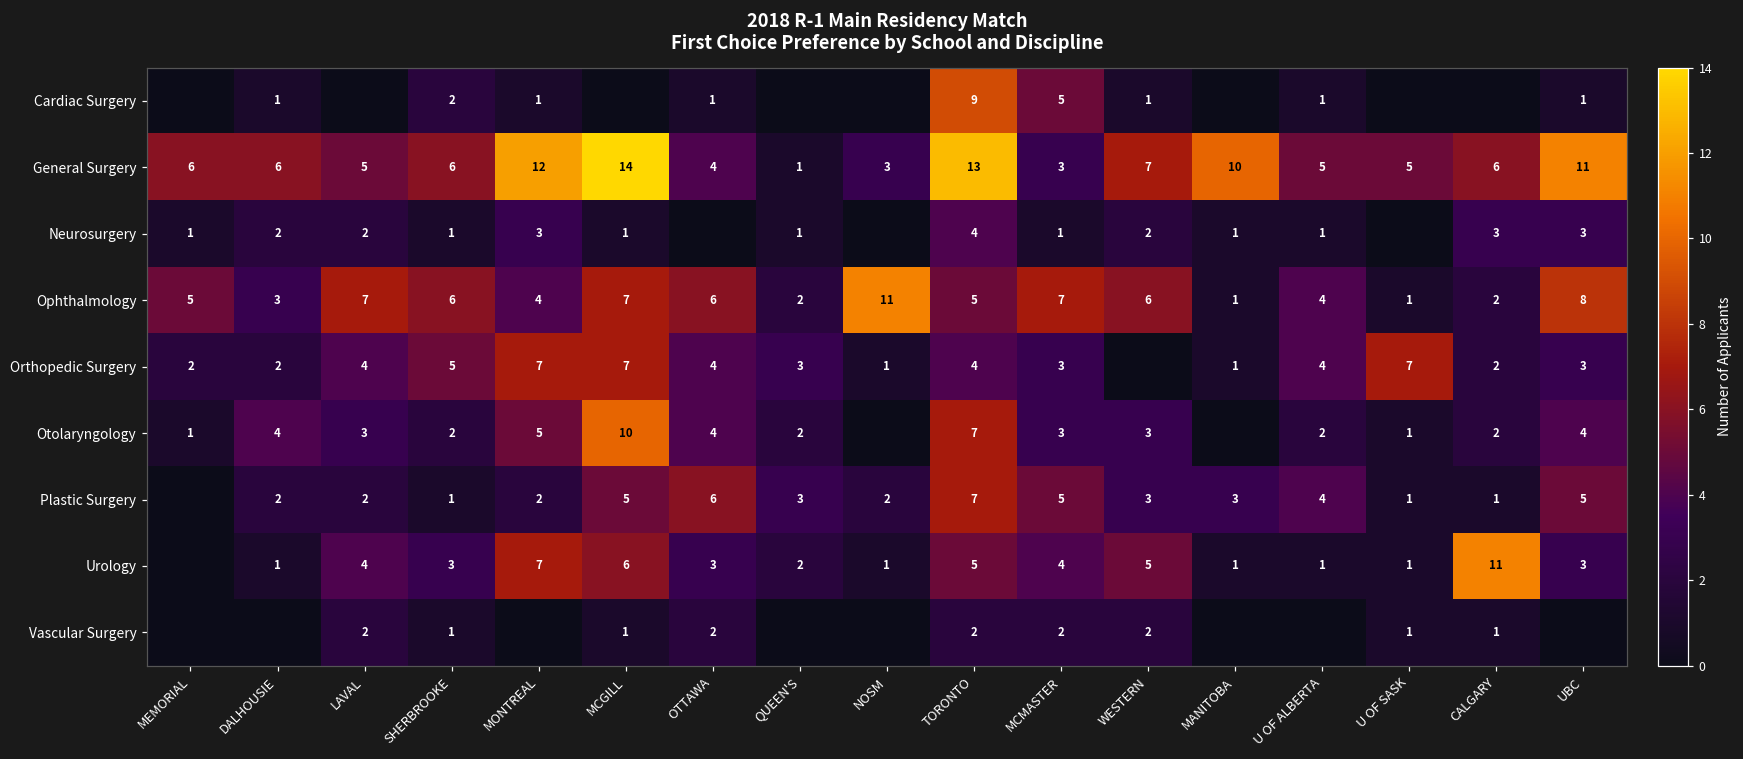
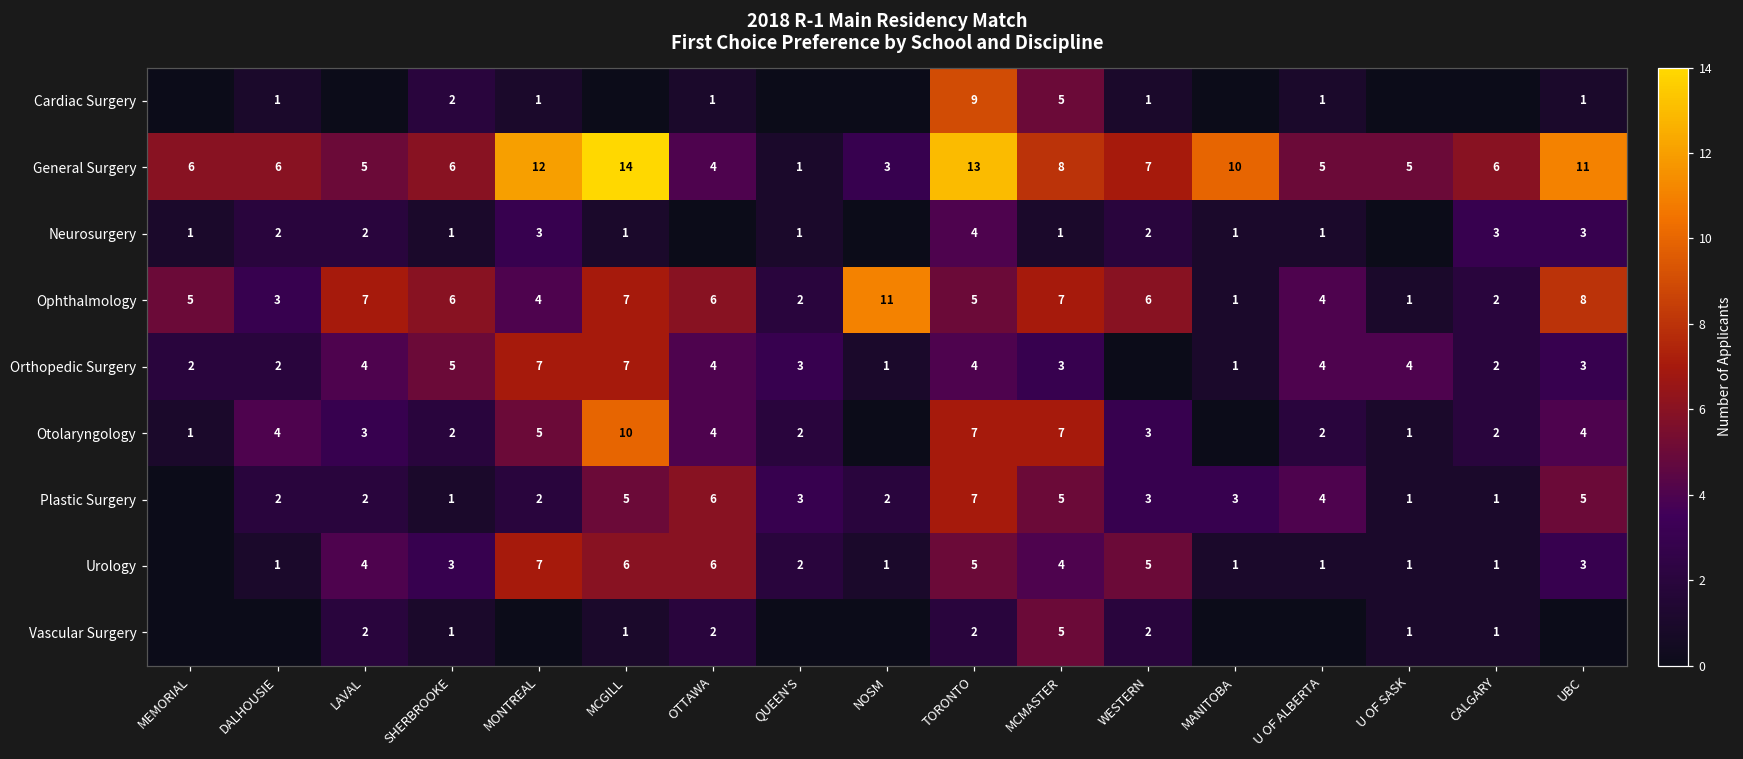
  {
    "Cardiac Surgery": {
      "DALHOUSIE": 1,
      "SHERBROOKE": 2,
      "MONTREAL": 1,
      "OTTAWA": 1,
      "TORONTO": 9,
      "MCMASTER": 5,
      "WESTERN": 1,
      "U OF ALBERTA": 1,
      "UBC": 1
    },
    "General Surgery": {
      "MEMORIAL": 6,
      "DALHOUSIE": 6,
      "LAVAL": 5,
      "SHERBROOKE": 6,
      "MONTREAL": 12,
      "MCGILL": 14,
      "OTTAWA": 4,
      "QUEEN'S": 1,
      "NOSM": 3,
      "TORONTO": 13,
-     "MCMASTER": 3,
+     "MCMASTER": 8,
      "WESTERN": 7,
      "MANITOBA": 10,
      "U OF ALBERTA": 5,
      "U OF SASK": 5,
      "CALGARY": 6,
      "UBC": 11
    },
    "Neurosurgery": {
      "MEMORIAL": 1,
      "DALHOUSIE": 2,
      "LAVAL": 2,
      "SHERBROOKE": 1,
      "MONTREAL": 3,
      "MCGILL": 1,
      "QUEEN'S": 1,
      "TORONTO": 4,
      "MCMASTER": 1,
      "WESTERN": 2,
      "MANITOBA": 1,
      "U OF ALBERTA": 1,
      "CALGARY": 3,
      "UBC": 3
    },
    "Ophthalmology": {
      "MEMORIAL": 5,
      "DALHOUSIE": 3,
      "LAVAL": 7,
      "SHERBROOKE": 6,
      "MONTREAL": 4,
      "MCGILL": 7,
      "OTTAWA": 6,
      "QUEEN'S": 2,
      "NOSM": 11,
      "TORONTO": 5,
      "MCMASTER": 7,
      "WESTERN": 6,
      "MANITOBA": 1,
      "U OF ALBERTA": 4,
      "U OF SASK": 1,
      "CALGARY": 2,
      "UBC": 8
    },
    "Orthopedic Surgery": {
      "MEMORIAL": 2,
      "DALHOUSIE": 2,
      "LAVAL": 4,
      "SHERBROOKE": 5,
      "MONTREAL": 7,
      "MCGILL": 7,
      "OTTAWA": 4,
      "QUEEN'S": 3,
      "NOSM": 1,
      "TORONTO": 4,
      "MCMASTER": 3,
      "MANITOBA": 1,
      "U OF ALBERTA": 4,
-     "U OF SASK": 7,
+     "U OF SASK": 4,
      "CALGARY": 2,
      "UBC": 3
    },
    "Otolaryngology": {
      "MEMORIAL": 1,
      "DALHOUSIE": 4,
      "LAVAL": 3,
      "SHERBROOKE": 2,
      "MONTREAL": 5,
      "MCGILL": 10,
      "OTTAWA": 4,
      "QUEEN'S": 2,
      "TORONTO": 7,
-     "MCMASTER": 3,
+     "MCMASTER": 7,
      "WESTERN": 3,
      "U OF ALBERTA": 2,
      "U OF SASK": 1,
      "CALGARY": 2,
      "UBC": 4
    },
    "Plastic Surgery": {
      "DALHOUSIE": 2,
      "LAVAL": 2,
      "SHERBROOKE": 1,
      "MONTREAL": 2,
      "MCGILL": 5,
      "OTTAWA": 6,
      "QUEEN'S": 3,
      "NOSM": 2,
      "TORONTO": 7,
      "MCMASTER": 5,
      "WESTERN": 3,
      "MANITOBA": 3,
      "U OF ALBERTA": 4,
      "U OF SASK": 1,
      "CALGARY": 1,
      "UBC": 5
    },
    "Urology": {
      "DALHOUSIE": 1,
      "LAVAL": 4,
      "SHERBROOKE": 3,
      "MONTREAL": 7,
      "MCGILL": 6,
-     "OTTAWA": 3,
+     "OTTAWA": 6,
      "QUEEN'S": 2,
      "NOSM": 1,
      "TORONTO": 5,
      "MCMASTER": 4,
      "WESTERN": 5,
      "MANITOBA": 1,
      "U OF ALBERTA": 1,
      "U OF SASK": 1,
-     "CALGARY": 11,
+     "CALGARY": 1,
      "UBC": 3
    },
    "Vascular Surgery": {
      "LAVAL": 2,
      "SHERBROOKE": 1,
      "MCGILL": 1,
      "OTTAWA": 2,
      "TORONTO": 2,
-     "MCMASTER": 2,
+     "MCMASTER": 5,
      "WESTERN": 2,
      "U OF SASK": 1,
      "CALGARY": 1
    }
  }
